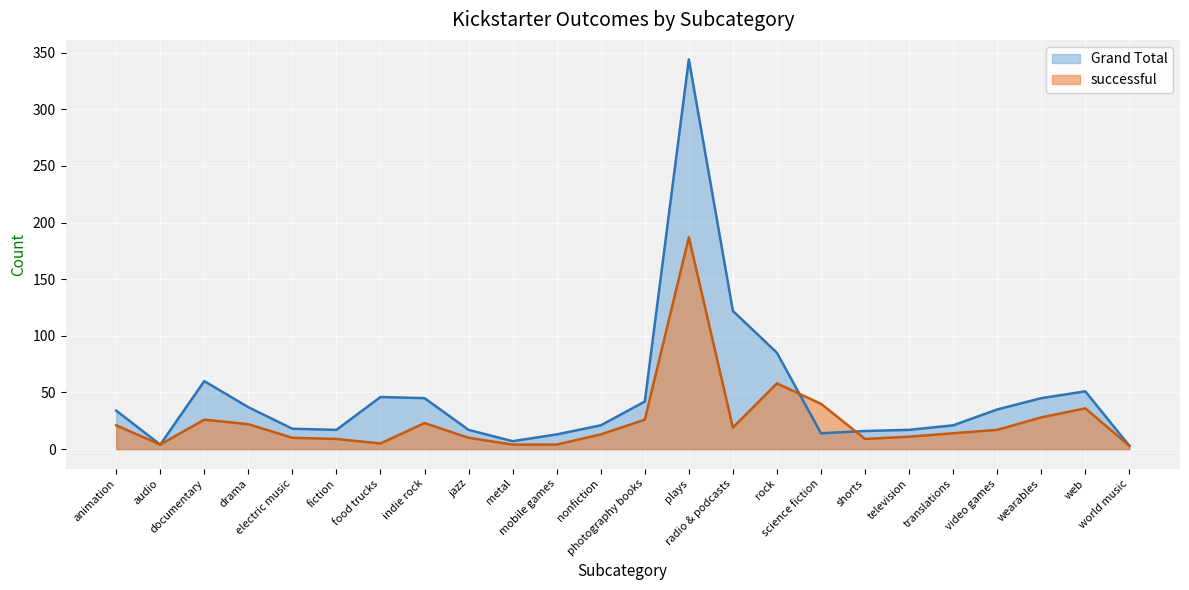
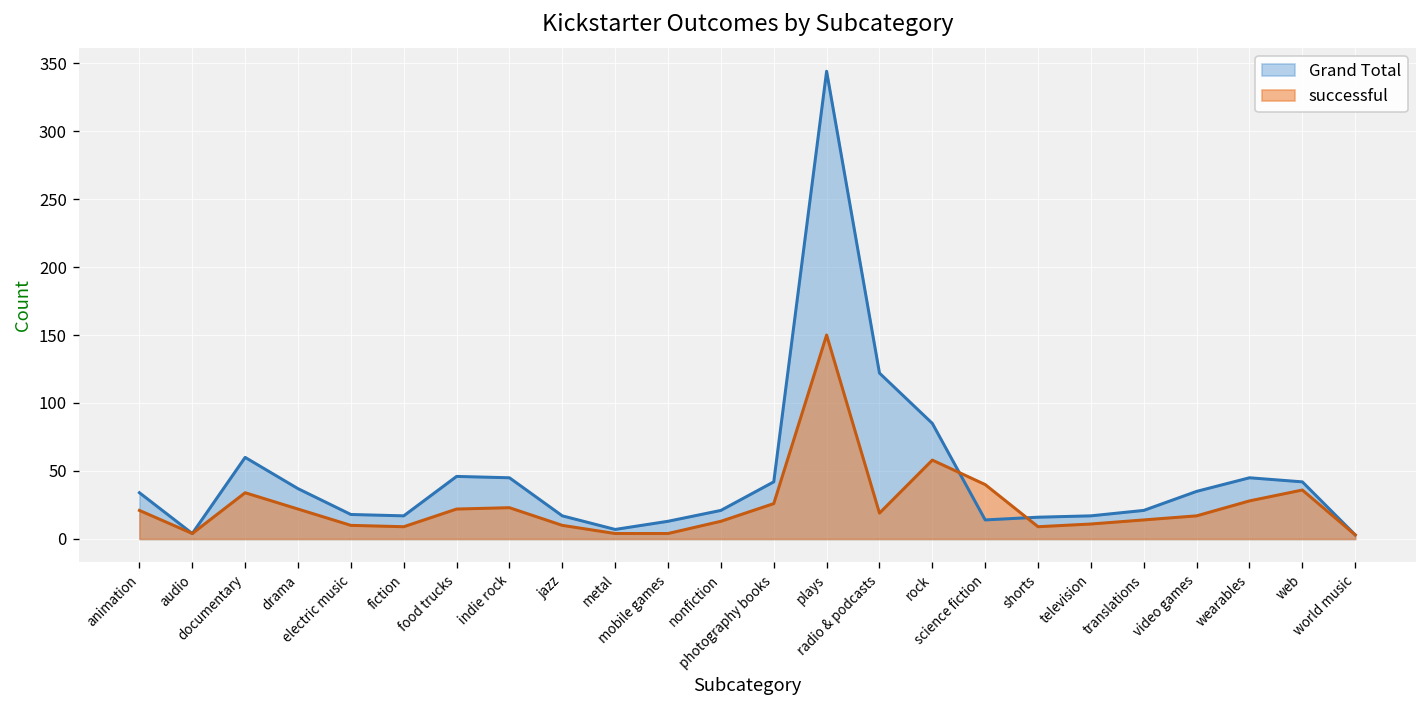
  {
    "Grand Total": {
      "animation": 34,
      "documentary": 60,
      "drama": 37,
      "electric music": 18,
      "fiction": 17,
      "food trucks": 46,
      "indie rock": 45,
      "jazz": 17,
      "metal": 7,
      "mobile games": 13,
      "nonfiction": 21,
      "photography books": 42,
      "plays": 344,
      "radio & podcasts": 122,
      "rock": 85,
      "science fiction": 14,
      "shorts": 16,
      "television": 17,
      "translations": 21,
      "video games": 35,
      "wearables": 45,
-     "web": 51
+     "web": 42
    },
    "successful": {
      "animation": 21,
-     "documentary": 26,
+     "documentary": 34,
      "drama": 22,
      "electric music": 10,
      "fiction": 9,
-     "food trucks": 5,
+     "food trucks": 22,
      "indie rock": 23,
      "jazz": 10,
      "metal": 4,
      "mobile games": 4,
      "nonfiction": 13,
      "photography books": 26,
-     "plays": 187,
+     "plays": 150,
      "radio & podcasts": 19,
      "rock": 58,
      "science fiction": 40,
      "shorts": 9,
      "television": 11,
      "translations": 14,
      "video games": 17,
      "wearables": 28,
      "web": 36
    }
  }
